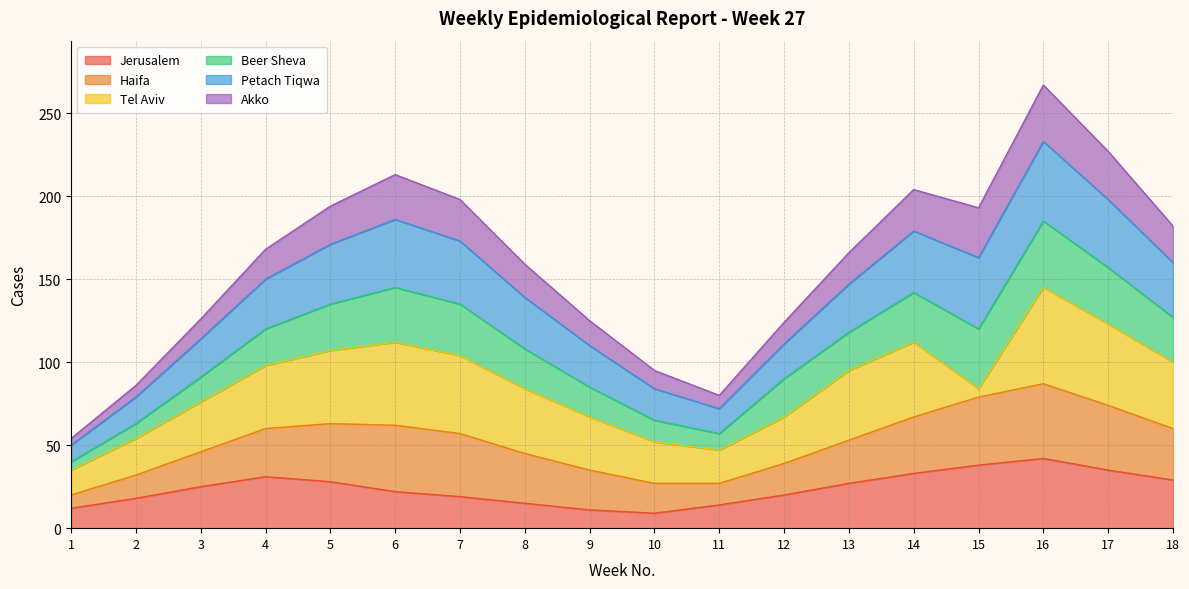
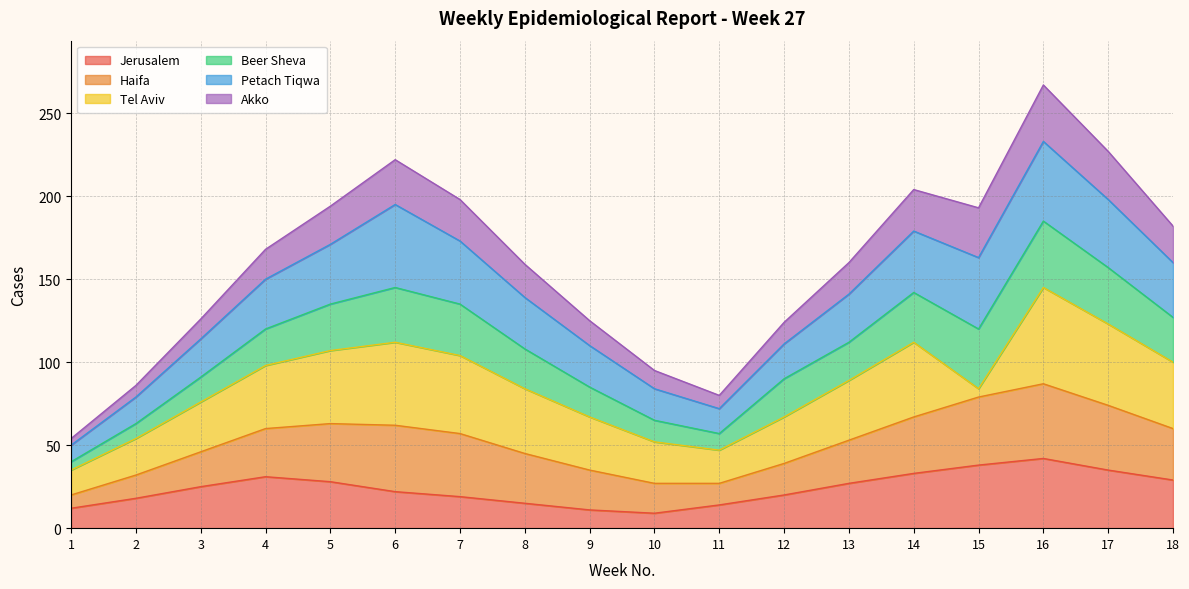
  {
    "Tel Aviv": {
      "1": 15,
      "2": 22,
      "3": 30,
      "4": 38,
      "5": 44,
      "6": 50,
      "7": 47,
      "8": 39,
      "9": 32,
      "10": 25,
      "11": 20,
      "12": 28,
-     "13": 42,
+     "13": 36,
      "14": 45,
      "15": 5,
      "16": 58,
      "17": 49,
      "18": 40
    },
    "Beer Sheva": {
      "1": 5,
      "2": 9,
      "3": 15,
      "4": 22,
      "5": 28,
      "6": 33,
      "7": 31,
      "8": 24,
      "9": 18,
      "10": 13,
      "11": 10,
      "12": 23,
      "13": 23,
      "14": 30,
      "15": 36,
      "16": 40,
      "17": 34,
      "18": 27
    },
    "Petach Tiqwa": {
      "1": 10,
      "2": 16,
      "3": 23,
      "4": 30,
      "5": 36,
-     "6": 41,
+     "6": 50,
      "7": 38,
      "8": 31,
      "9": 25,
      "10": 19,
      "11": 15,
      "12": 21,
      "13": 29,
      "14": 37,
      "15": 43,
      "16": 48,
      "17": 41,
      "18": 33
    },
    "Akko": {
      "1": 4,
      "2": 7,
      "3": 12,
      "4": 18,
      "5": 23,
      "6": 27,
      "7": 25,
      "8": 20,
      "9": 15,
      "10": 11,
      "11": 8,
      "12": 13,
      "13": 19,
      "14": 25,
      "15": 30,
      "16": 34,
      "17": 29,
      "18": 22
    }
  }
